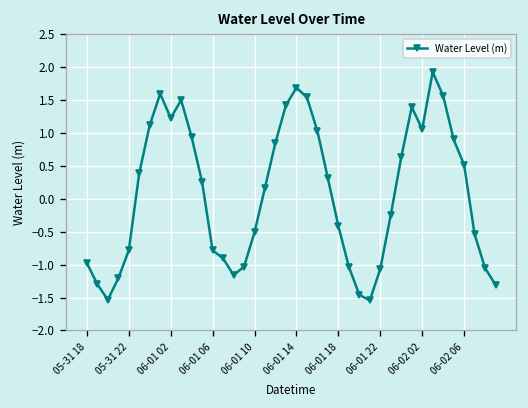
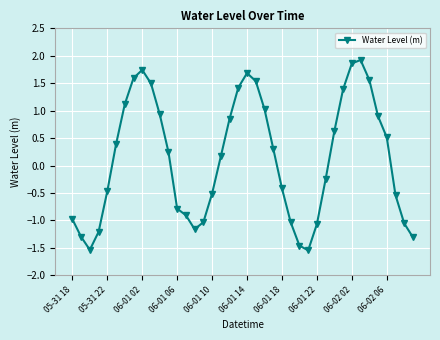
  {
    "05-31 18": -1.0,
-   "05-31 22": -0.8,
-   "06-01 02": 1.2,
+   "05-31 22": -0.5,
+   "06-01 02": 1.7,
    "06-01 06": -0.8,
    "06-01 10": -0.5,
    "06-01 14": 1.7,
    "06-01 18": -0.4,
    "06-01 22": -1.1,
-   "06-02 02": 1.1,
+   "06-02 02": 1.9,
    "06-02 06": 0.5
  }
